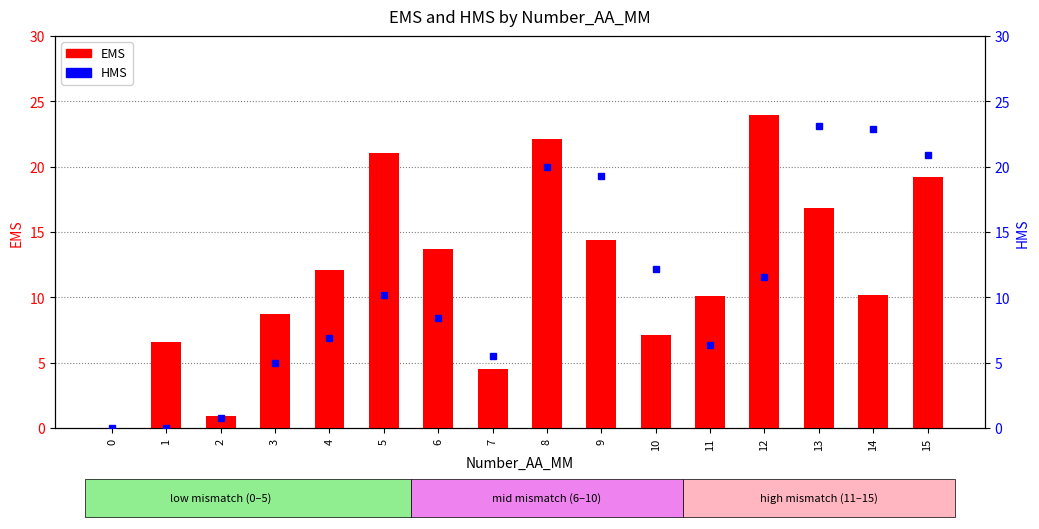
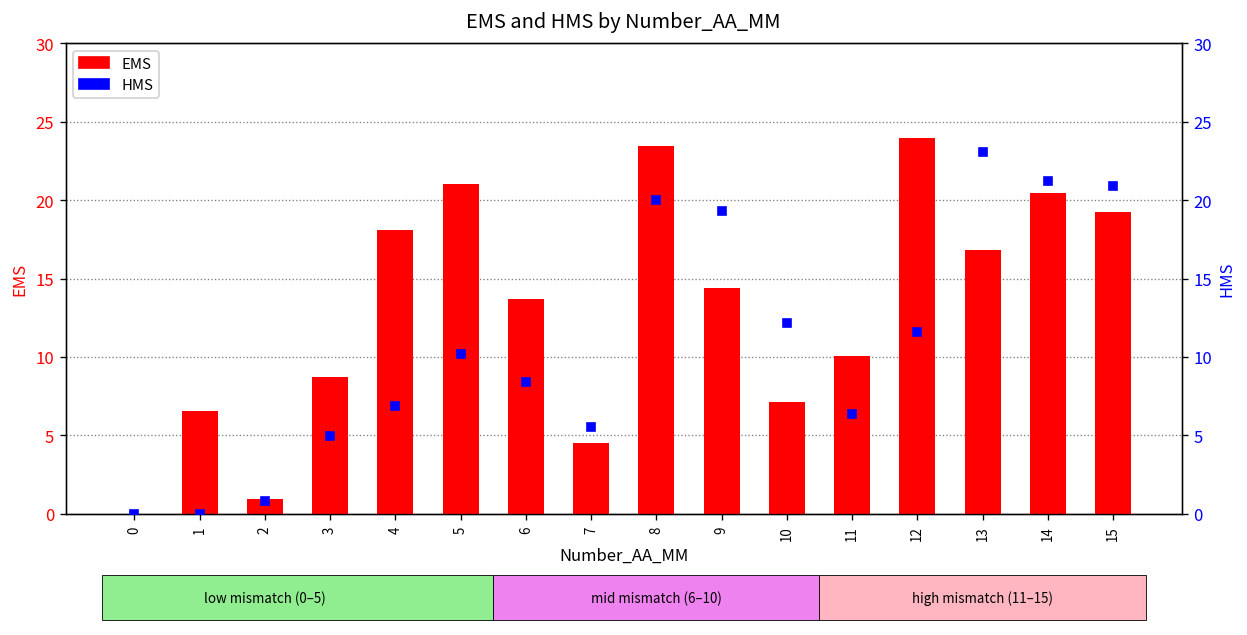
  {
    "EMS": {
      "0": 0.0,
      "1": 6.6,
      "2": 0.9,
      "3": 8.7,
-     "4": 12.1,
+     "4": 18.1,
      "5": 21.0,
      "6": 13.7,
      "7": 4.5,
-     "8": 22.1,
+     "8": 23.4,
      "9": 14.4,
      "10": 7.1,
      "11": 10.1,
      "12": 23.9,
      "13": 16.8,
-     "14": 10.2,
+     "14": 20.4,
      "15": 19.2
    },
    "HMS": {
      "0": 0.0,
      "1": 0.0,
      "2": 0.8,
      "3": 5.0,
      "4": 6.9,
      "5": 10.2,
      "6": 8.4,
      "7": 5.5,
      "8": 20.0,
      "9": 19.3,
      "10": 12.2,
      "11": 6.4,
      "12": 11.6,
      "13": 23.1,
-     "14": 22.9,
+     "14": 21.2,
      "15": 20.9
    }
  }
